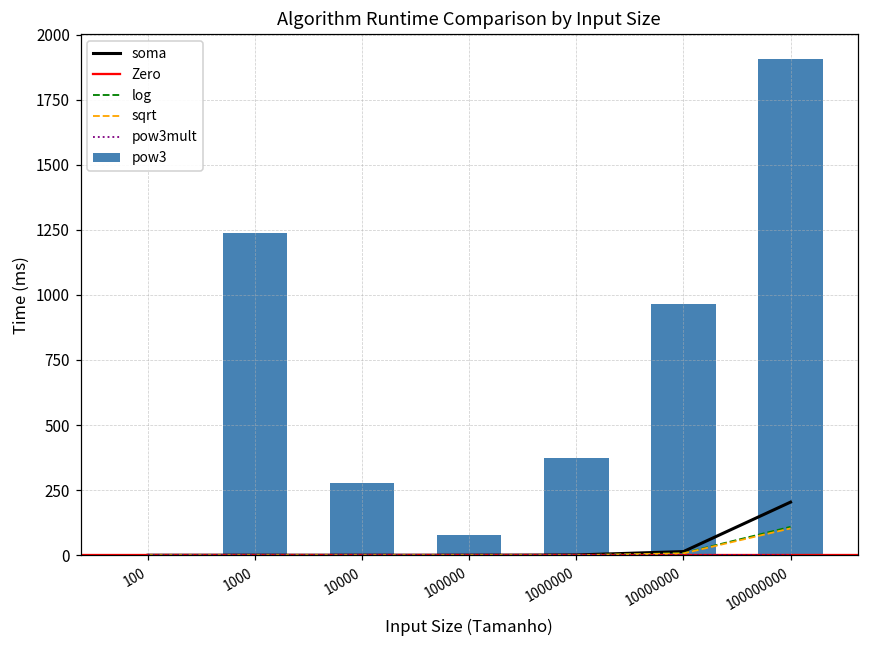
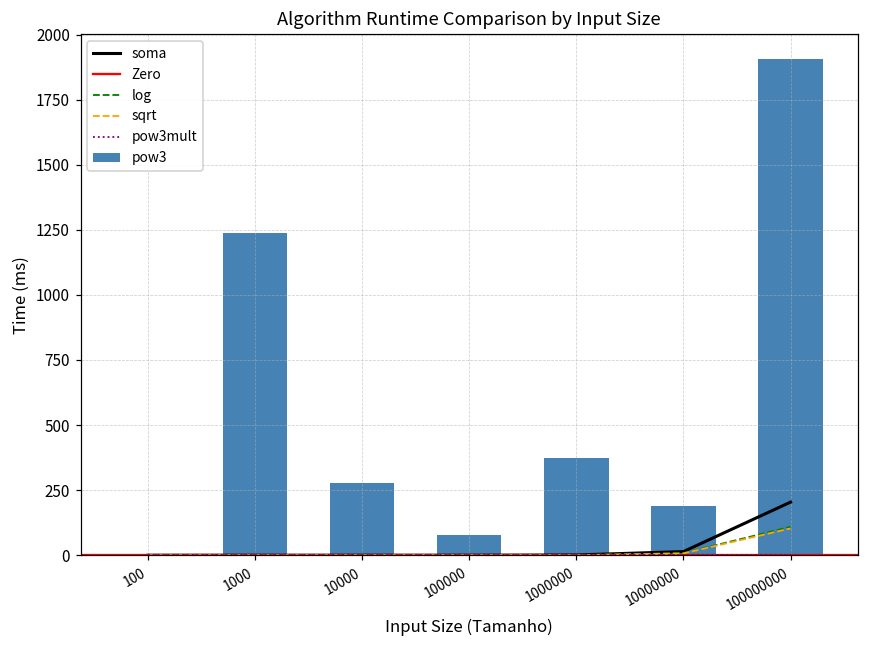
  {
    "pow3": {
      "100": 0,
      "1000": 1240,
      "10000": 280,
      "100000": 80,
      "1000000": 370,
-     "10000000": 970,
+     "10000000": 190,
      "100000000": 1910
    },
    "soma": {
      "100000000": 200
    },
    "pow3mult": {
      "100000000": 0
    }
  }
